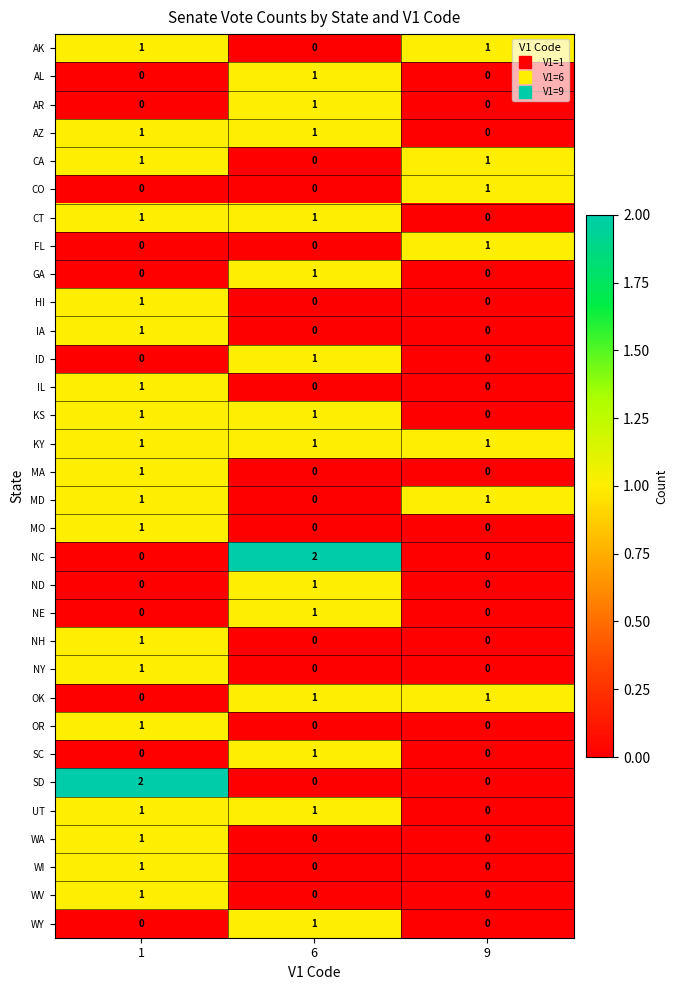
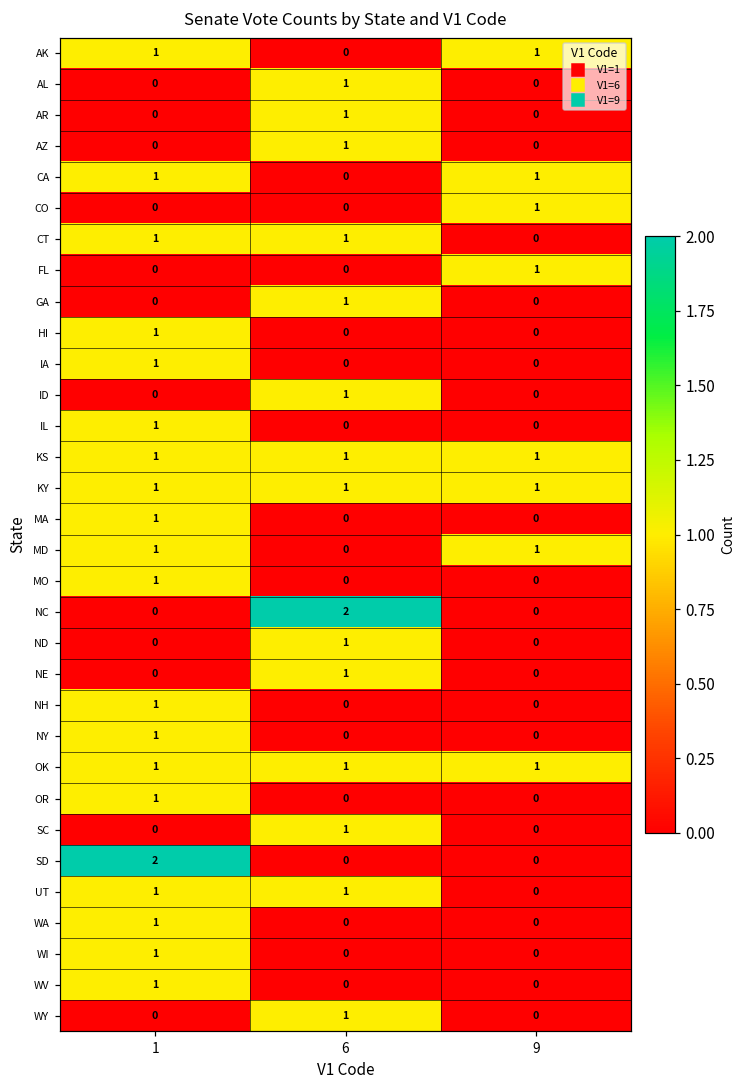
  {
    "AK": {
      "1": 1,
      "6": 0,
      "9": 1
    },
    "AL": {
      "1": 0,
      "6": 1,
      "9": 0
    },
    "AR": {
      "1": 0,
      "6": 1,
      "9": 0
    },
    "AZ": {
-     "1": 1,
+     "1": 0,
      "6": 1,
      "9": 0
    },
    "CA": {
      "1": 1,
      "6": 0,
      "9": 1
    },
    "CO": {
      "1": 0,
      "6": 0,
      "9": 1
    },
    "CT": {
      "1": 1,
      "6": 1,
      "9": 0
    },
    "FL": {
      "1": 0,
      "6": 0,
      "9": 1
    },
    "GA": {
      "1": 0,
      "6": 1,
      "9": 0
    },
    "HI": {
      "1": 1,
      "6": 0,
      "9": 0
    },
    "IA": {
      "1": 1,
      "6": 0,
      "9": 0
    },
    "ID": {
      "1": 0,
      "6": 1,
      "9": 0
    },
    "IL": {
      "1": 1,
      "6": 0,
      "9": 0
    },
    "KS": {
      "1": 1,
      "6": 1,
-     "9": 0
+     "9": 1
    },
    "KY": {
      "1": 1,
      "6": 1,
      "9": 1
    },
    "MA": {
      "1": 1,
      "6": 0,
      "9": 0
    },
    "MD": {
      "1": 1,
      "6": 0,
      "9": 1
    },
    "MO": {
      "1": 1,
      "6": 0,
      "9": 0
    },
    "NC": {
      "1": 0,
      "6": 2,
      "9": 0
    },
    "ND": {
      "1": 0,
      "6": 1,
      "9": 0
    },
    "NE": {
      "1": 0,
      "6": 1,
      "9": 0
    },
    "NH": {
      "1": 1,
      "6": 0,
      "9": 0
    },
    "NY": {
      "1": 1,
      "6": 0,
      "9": 0
    },
    "OK": {
-     "1": 0,
+     "1": 1,
      "6": 1,
      "9": 1
    },
    "OR": {
      "1": 1,
      "6": 0,
      "9": 0
    },
    "SC": {
      "1": 0,
      "6": 1,
      "9": 0
    },
    "SD": {
      "1": 2,
      "6": 0,
      "9": 0
    },
    "UT": {
      "1": 1,
      "6": 1,
      "9": 0
    },
    "WA": {
      "1": 1,
      "6": 0,
      "9": 0
    },
    "WI": {
      "1": 1,
      "6": 0,
      "9": 0
    },
    "WV": {
      "1": 1,
      "6": 0,
      "9": 0
    },
    "WY": {
      "1": 0,
      "6": 1,
      "9": 0
    }
  }
